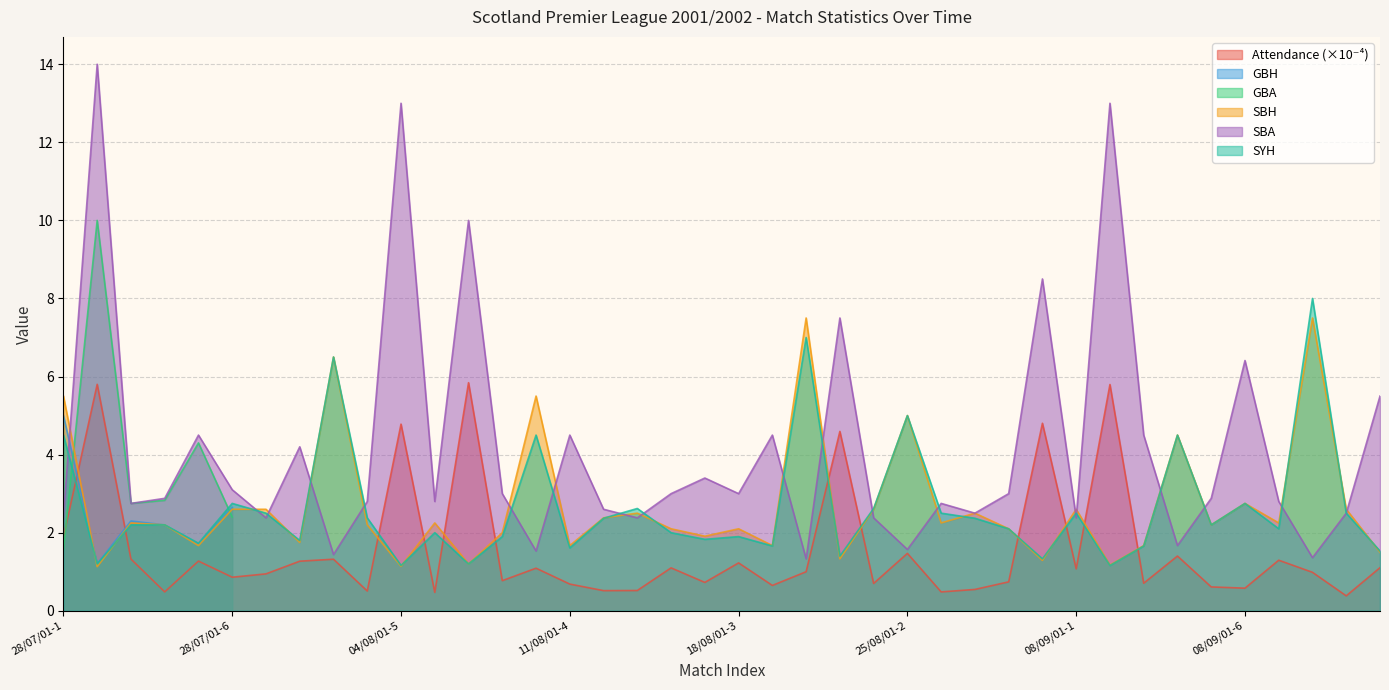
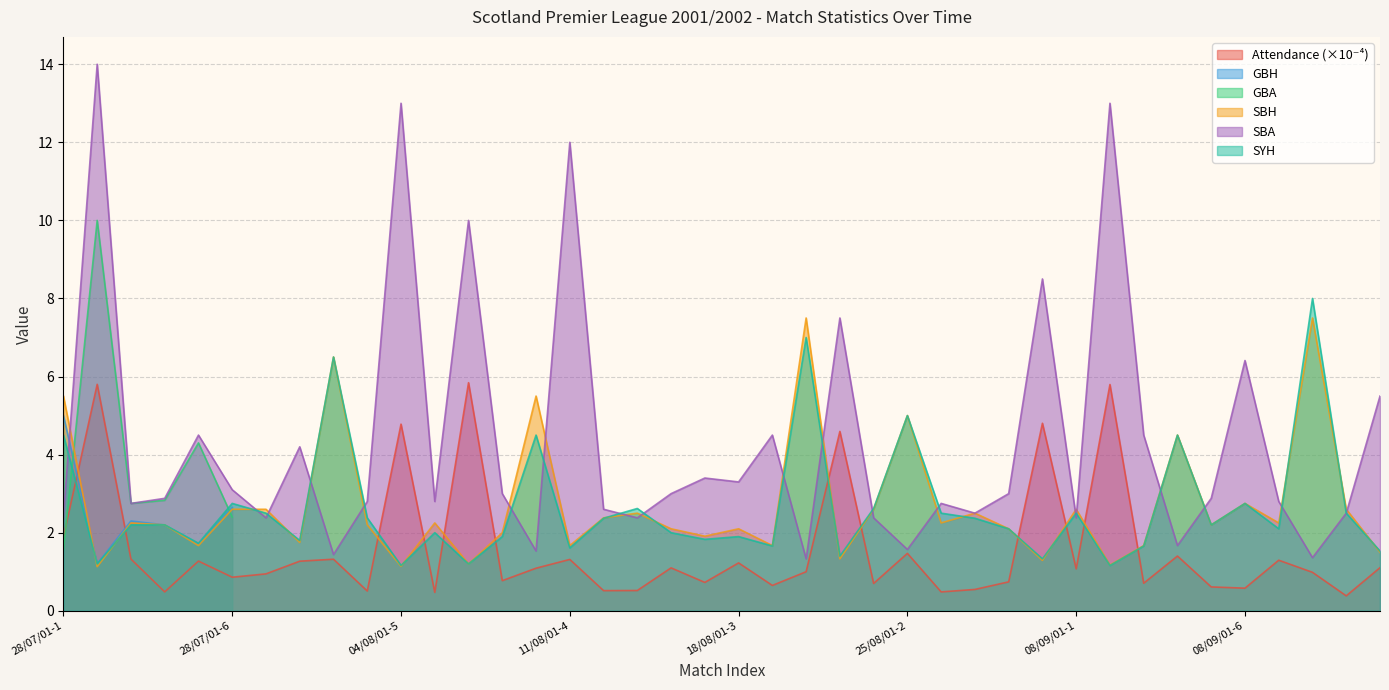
  {
    "Attendance (×10⁻⁴)": {
      "28/07/01-1": 1.9,
      "28/07/01-6": 0.9,
      "04/08/01-5": 4.8,
-     "11/08/01-4": 0.7,
+     "11/08/01-4": 1.3,
      "18/08/01-3": 1.2,
      "25/08/01-2": 1.5,
      "08/09/01-1": 1.1,
      "08/09/01-6": 0.6
    },
    "SBH": {
      "28/07/01-1": 5.5,
      "18/08/01-3": 2.1,
      "08/09/01-1": 2.6
    },
    "SBA": {
      "28/07/01-1": 2.4,
      "28/07/01-6": 3.1,
      "04/08/01-5": 13.0,
-     "11/08/01-4": 4.5,
-     "18/08/01-3": 3.0,
+     "11/08/01-4": 12.0,
+     "18/08/01-3": 3.3,
      "25/08/01-2": 1.6,
      "08/09/01-1": 2.4,
      "08/09/01-6": 6.4
    }
  }
